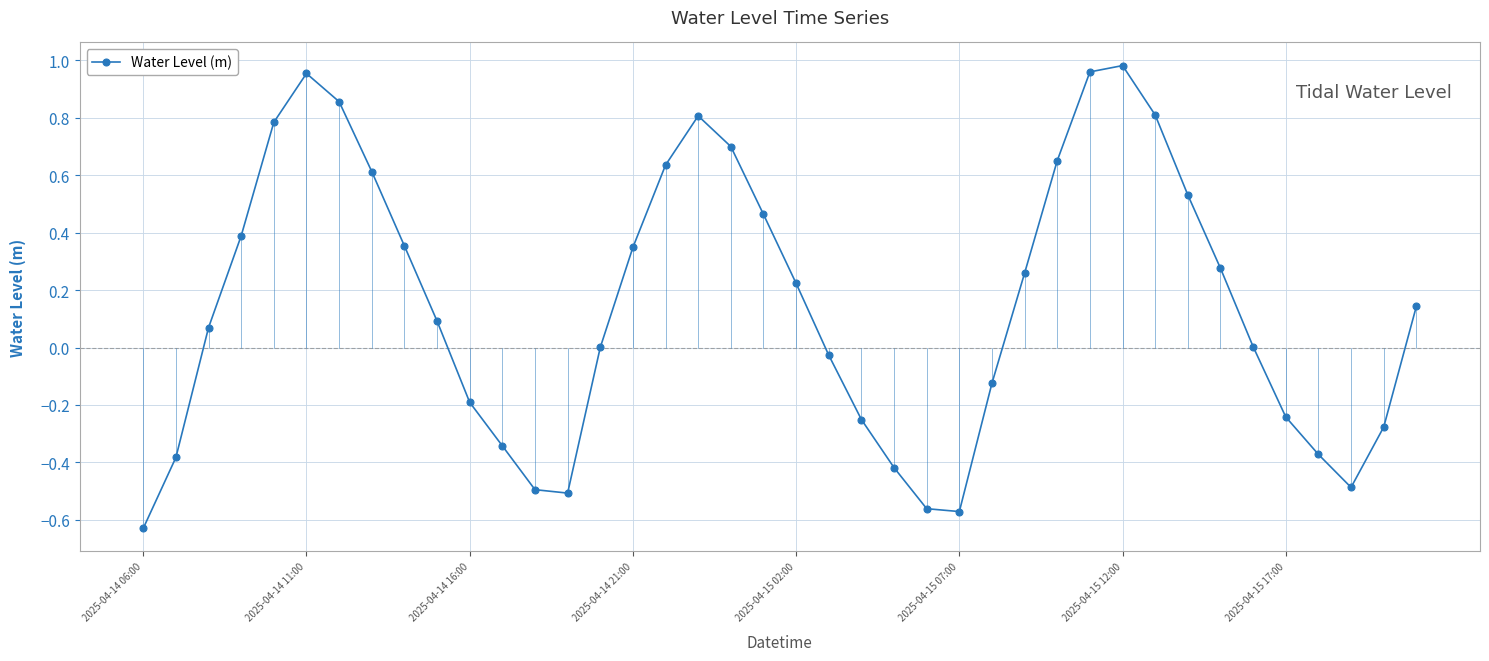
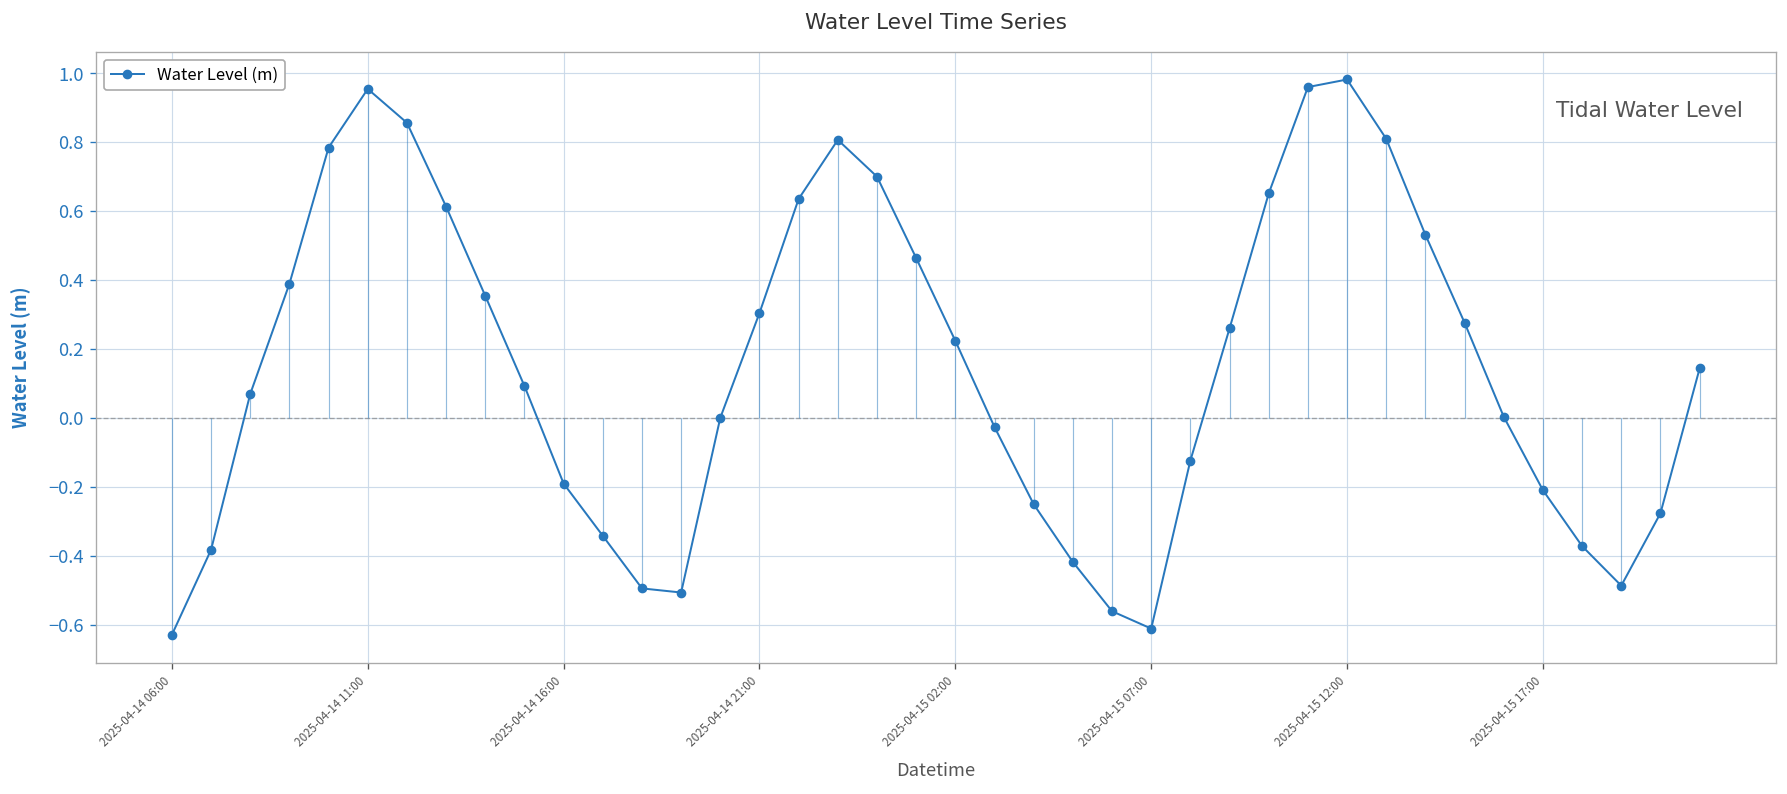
  {
    "2025-04-14 06:00": -0.63,
    "2025-04-14 11:00": 0.95,
    "2025-04-14 16:00": -0.19,
-   "2025-04-14 21:00": 0.35,
+   "2025-04-14 21:00": 0.30,
    "2025-04-15 02:00": 0.22,
-   "2025-04-15 07:00": -0.57,
+   "2025-04-15 07:00": -0.61,
    "2025-04-15 12:00": 0.98,
-   "2025-04-15 17:00": -0.24
+   "2025-04-15 17:00": -0.21
  }
